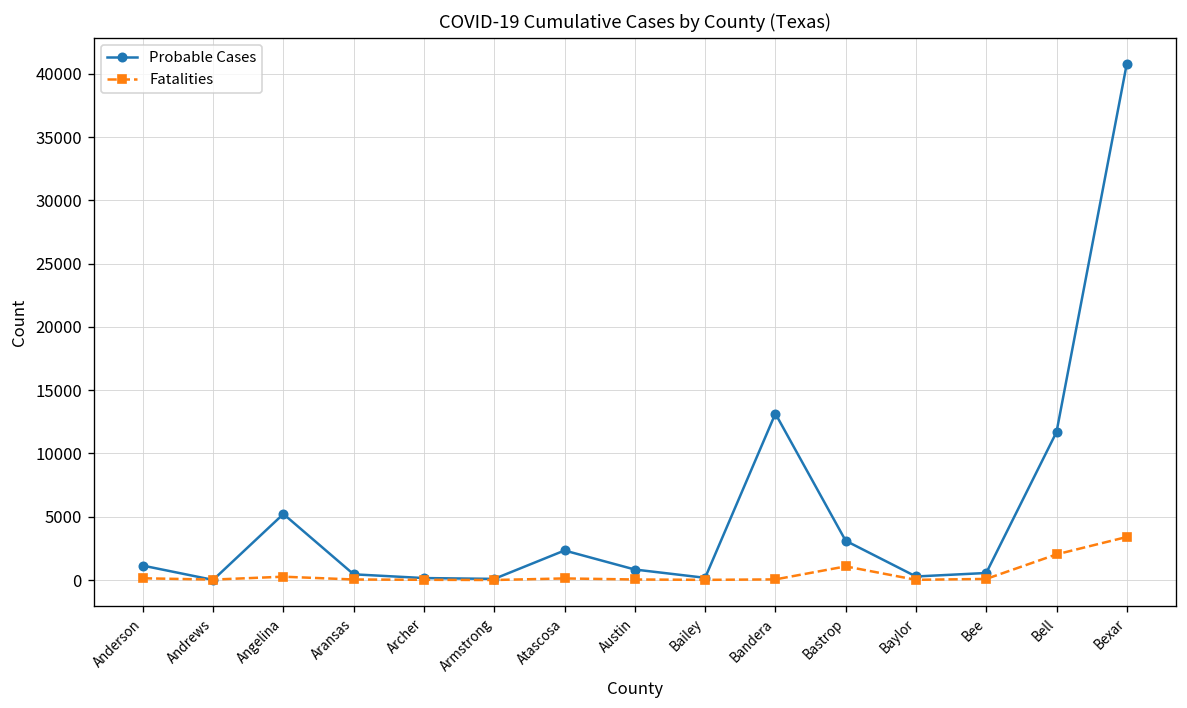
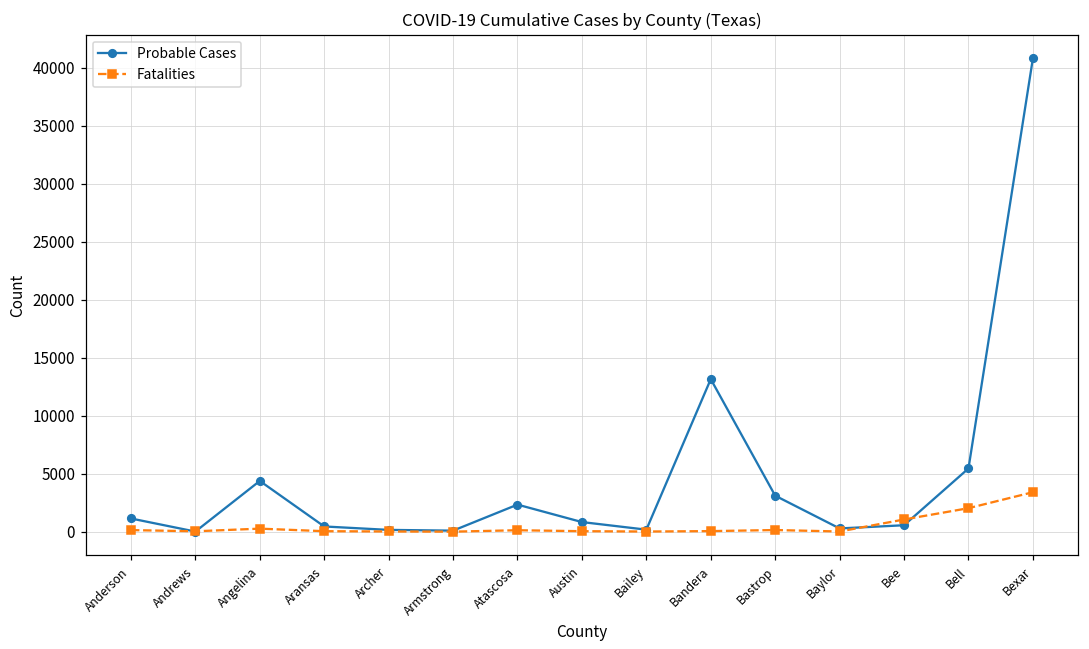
  {
    "Probable Cases": {
      "Anderson": 1100,
-     "Angelina": 5200,
+     "Angelina": 4400,
      "Aransas": 500,
      "Atascosa": 2300,
      "Austin": 800,
      "Bandera": 13200,
      "Bastrop": 3100,
      "Baylor": 300,
      "Bee": 600,
-     "Bell": 11700,
+     "Bell": 5500,
      "Bexar": 40800
    },
    "Fatalities": {
      "Anderson": 100,
      "Angelina": 300,
      "Aransas": 0,
      "Atascosa": 100,
      "Austin": 0,
      "Bandera": 100,
-     "Bastrop": 1100,
+     "Bastrop": 100,
      "Baylor": 0,
-     "Bee": 100,
+     "Bee": 1100,
      "Bell": 2000,
      "Bexar": 3400
    }
  }
